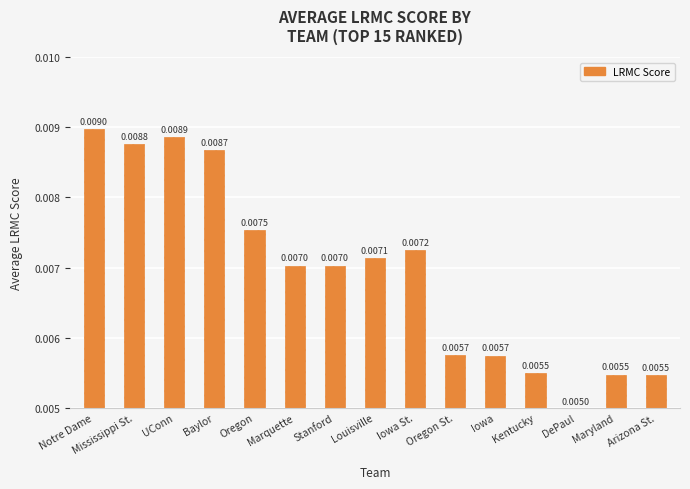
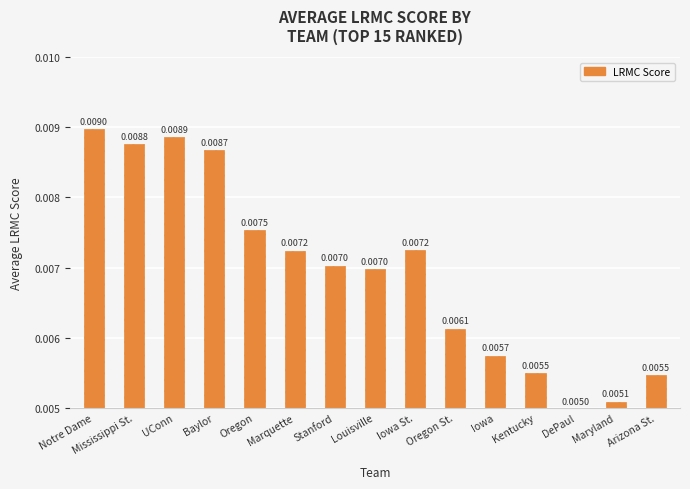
  {
    "Notre Dame": 0.0090,
    "Mississippi St.": 0.0088,
    "UConn": 0.0089,
    "Baylor": 0.0087,
    "Oregon": 0.0075,
-   "Marquette": 0.0070,
+   "Marquette": 0.0072,
    "Stanford": 0.0070,
-   "Louisville": 0.0071,
+   "Louisville": 0.0070,
    "Iowa St.": 0.0072,
-   "Oregon St.": 0.0057,
+   "Oregon St.": 0.0061,
    "Iowa": 0.0057,
    "Kentucky": 0.0055,
    "DePaul": 0.0050,
-   "Maryland": 0.0055,
+   "Maryland": 0.0051,
    "Arizona St.": 0.0055
  }
